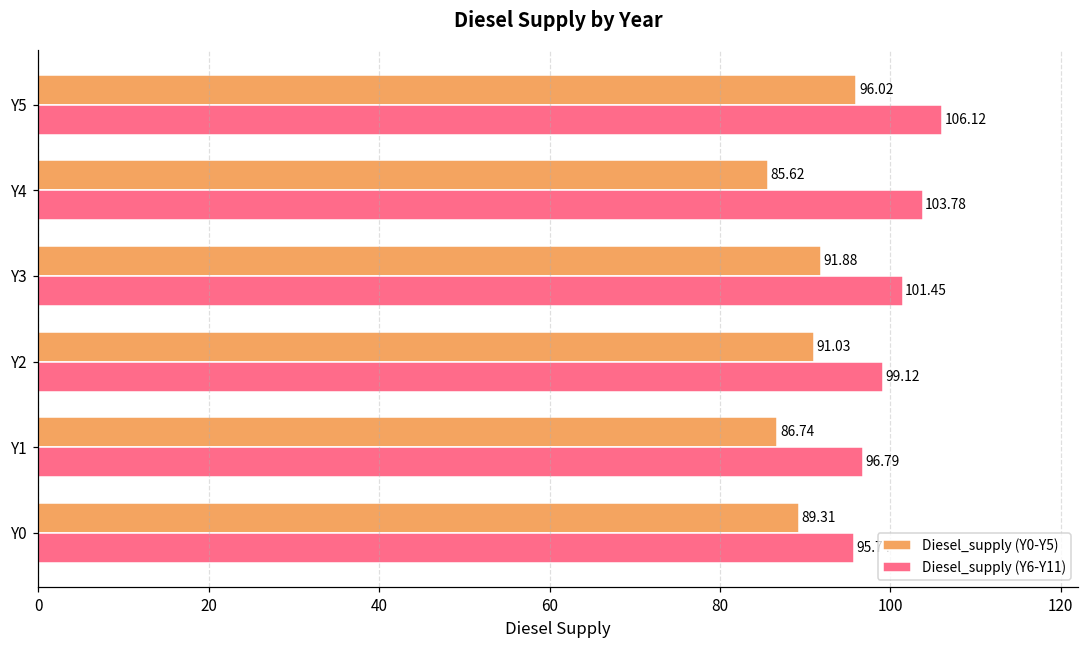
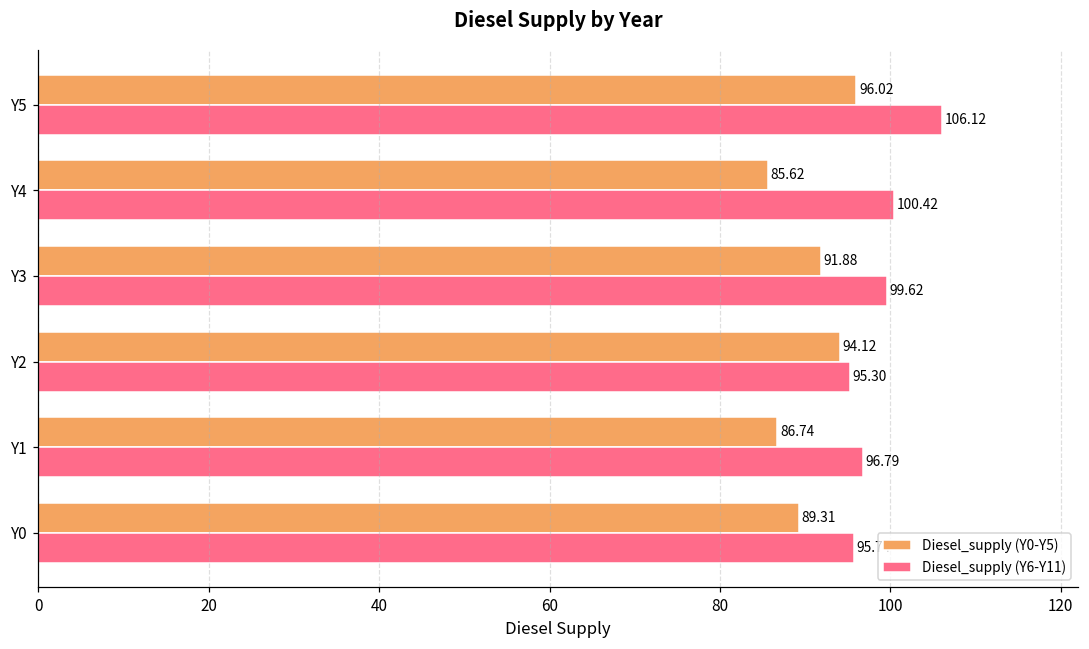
  {
    "Diesel_supply (Y0-Y5)": {
      "Y5": 96.02,
      "Y4": 85.62,
      "Y3": 91.88,
-     "Y2": 91.03,
+     "Y2": 94.12,
      "Y1": 86.74,
      "Y0": 89.31
    },
    "Diesel_supply (Y6-Y11)": {
      "Y5": 106.12,
-     "Y4": 103.78,
-     "Y3": 101.45,
-     "Y2": 99.12,
+     "Y4": 100.42,
+     "Y3": 99.62,
+     "Y2": 95.30,
      "Y1": 96.79
    }
  }
